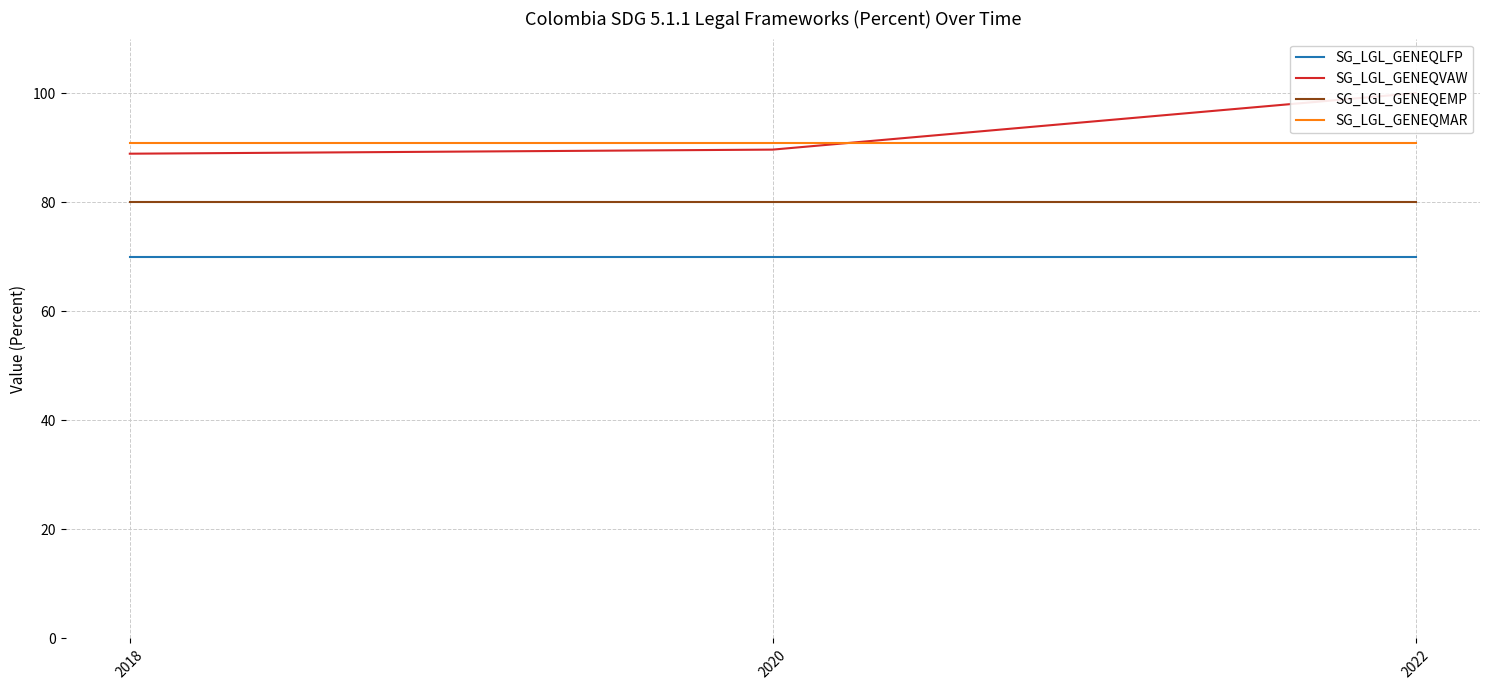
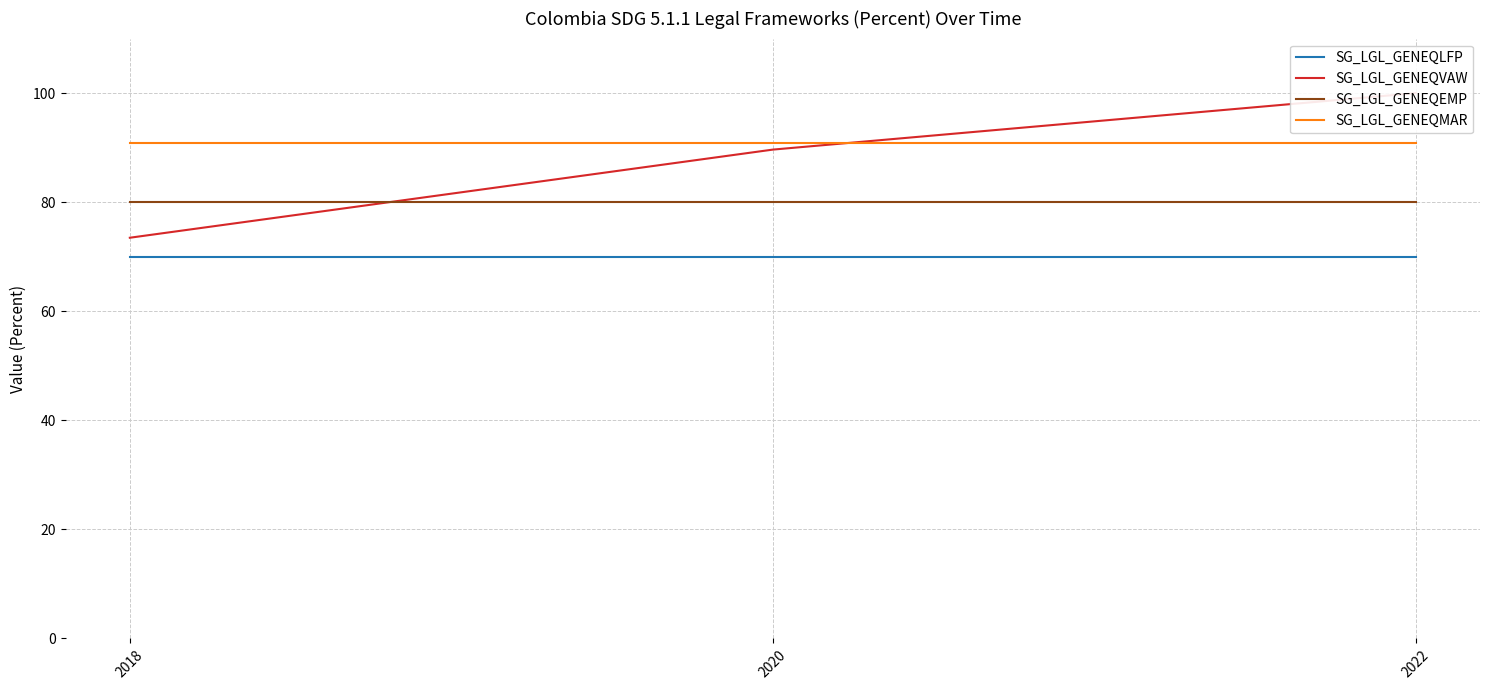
  {
    "SG_LGL_GENEQLFP": {
      "2018": 70,
      "2020": 70,
      "2022": 70
    },
    "SG_LGL_GENEQVAW": {
-     "2018": 89,
+     "2018": 73,
      "2020": 90
    },
    "SG_LGL_GENEQEMP": {
      "2018": 80,
      "2020": 80,
      "2022": 80
    },
    "SG_LGL_GENEQMAR": {
      "2018": 91,
      "2020": 91,
      "2022": 91
    }
  }
